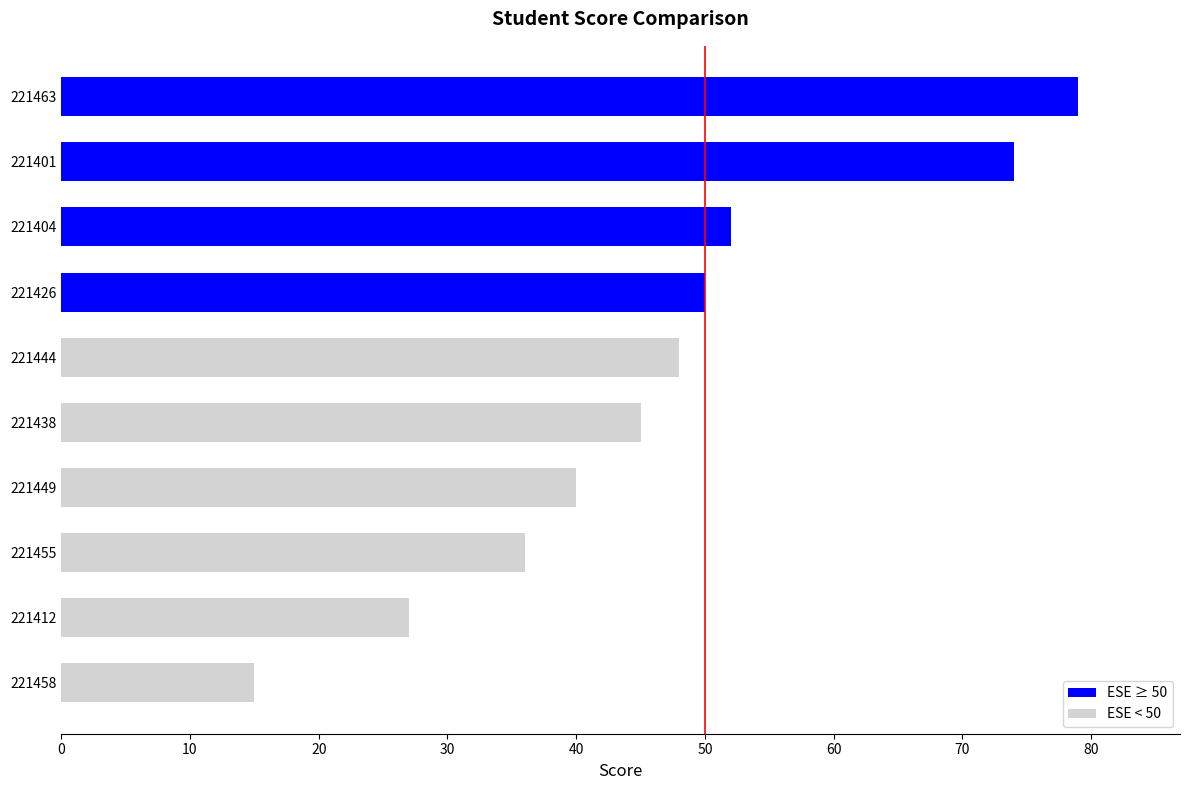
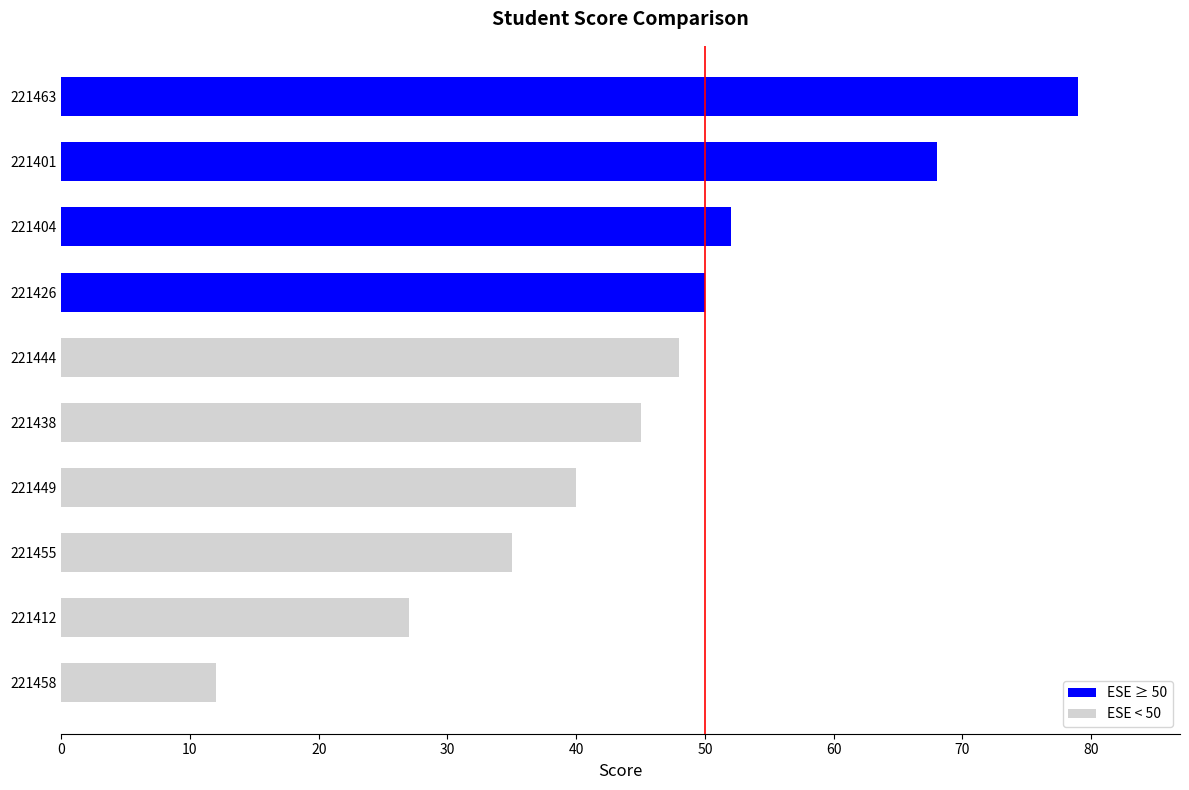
  {
    "221463": 79,
-   "221401": 74,
+   "221401": 68,
    "221404": 52,
    "221426": 50,
    "221444": 48,
    "221438": 45,
    "221449": 40,
-   "221455": 36,
+   "221455": 35,
    "221412": 27,
-   "221458": 15
+   "221458": 12
  }
